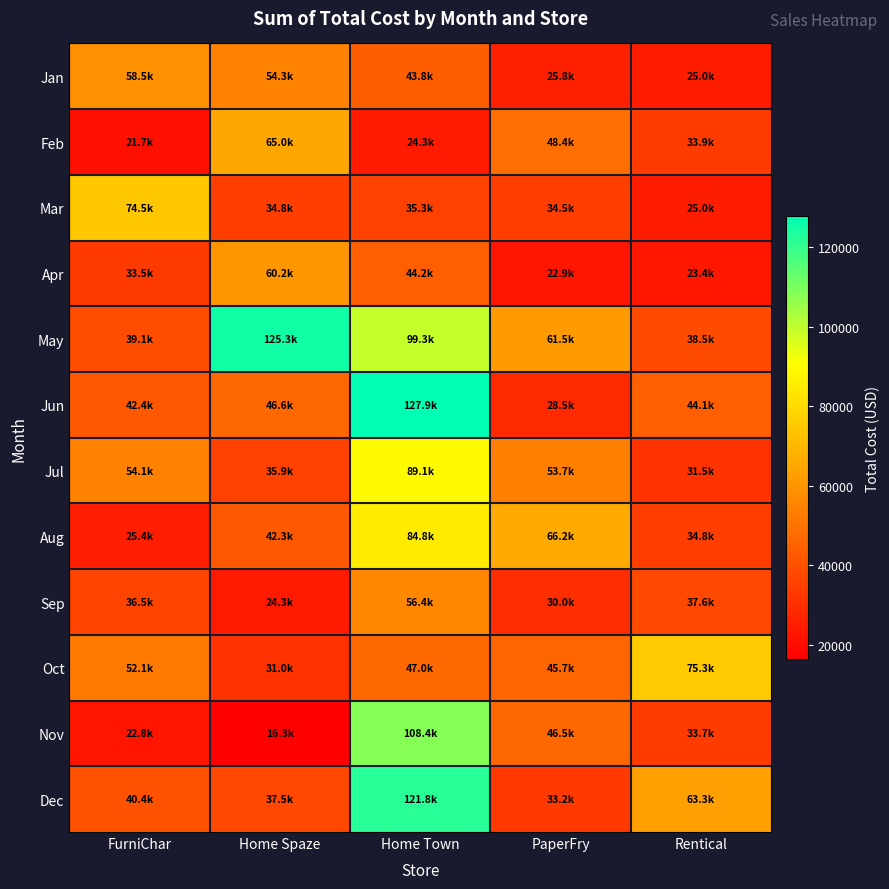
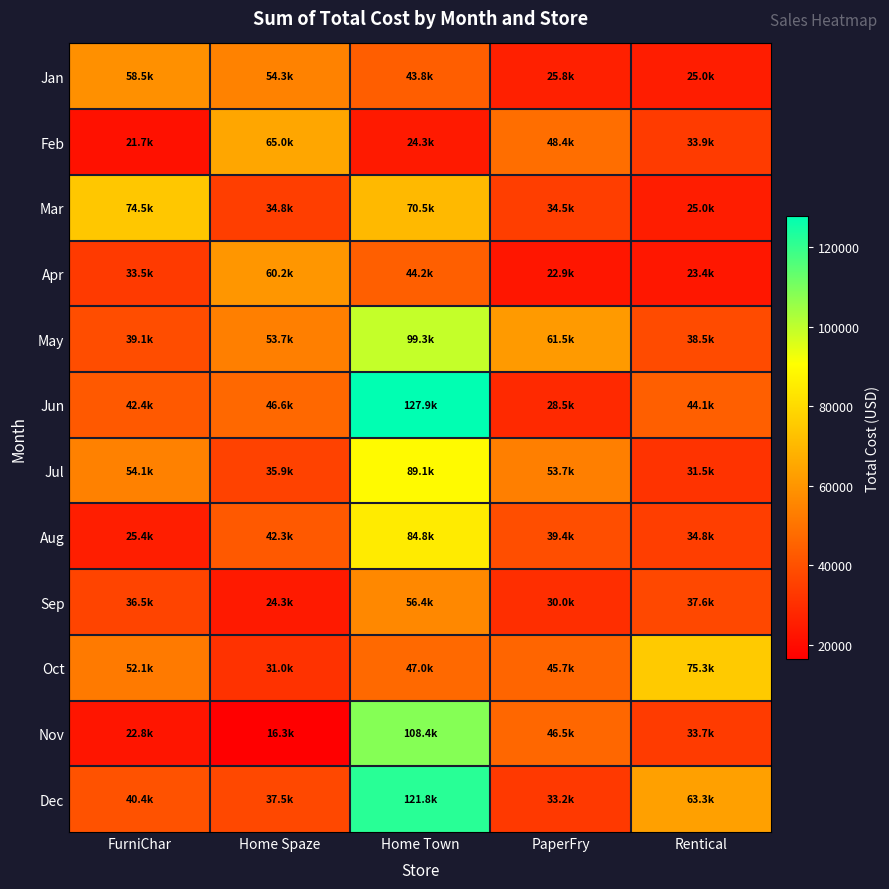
  {
    "Jan": {
      "FurniChar": "58.5k",
      "Home Spaze": "54.3k",
      "Home Town": "43.8k",
      "PaperFry": "25.8k",
      "Rentical": "25.0k"
    },
    "Feb": {
      "FurniChar": "21.7k",
      "Home Spaze": "65.0k",
      "Home Town": "24.3k",
      "PaperFry": "48.4k",
      "Rentical": "33.9k"
    },
    "Mar": {
      "FurniChar": "74.5k",
      "Home Spaze": "34.8k",
-     "Home Town": "35.3k",
+     "Home Town": "70.5k",
      "PaperFry": "34.5k",
      "Rentical": "25.0k"
    },
    "Apr": {
      "FurniChar": "33.5k",
      "Home Spaze": "60.2k",
      "Home Town": "44.2k",
      "PaperFry": "22.9k",
      "Rentical": "23.4k"
    },
    "May": {
      "FurniChar": "39.1k",
-     "Home Spaze": "125.3k",
+     "Home Spaze": "53.7k",
      "Home Town": "99.3k",
      "PaperFry": "61.5k",
      "Rentical": "38.5k"
    },
    "Jun": {
      "FurniChar": "42.4k",
      "Home Spaze": "46.6k",
      "Home Town": "127.9k",
      "PaperFry": "28.5k",
      "Rentical": "44.1k"
    },
    "Jul": {
      "FurniChar": "54.1k",
      "Home Spaze": "35.9k",
      "Home Town": "89.1k",
      "PaperFry": "53.7k",
      "Rentical": "31.5k"
    },
    "Aug": {
      "FurniChar": "25.4k",
      "Home Spaze": "42.3k",
      "Home Town": "84.8k",
-     "PaperFry": "66.2k",
+     "PaperFry": "39.4k",
      "Rentical": "34.8k"
    },
    "Sep": {
      "FurniChar": "36.5k",
      "Home Spaze": "24.3k",
      "Home Town": "56.4k",
      "PaperFry": "30.0k",
      "Rentical": "37.6k"
    },
    "Oct": {
      "FurniChar": "52.1k",
      "Home Spaze": "31.0k",
      "Home Town": "47.0k",
      "PaperFry": "45.7k",
      "Rentical": "75.3k"
    },
    "Nov": {
      "FurniChar": "22.8k",
      "Home Spaze": "16.3k",
      "Home Town": "108.4k",
      "PaperFry": "46.5k",
      "Rentical": "33.7k"
    },
    "Dec": {
      "FurniChar": "40.4k",
      "Home Spaze": "37.5k",
      "Home Town": "121.8k",
      "PaperFry": "33.2k",
      "Rentical": "63.3k"
    }
  }
